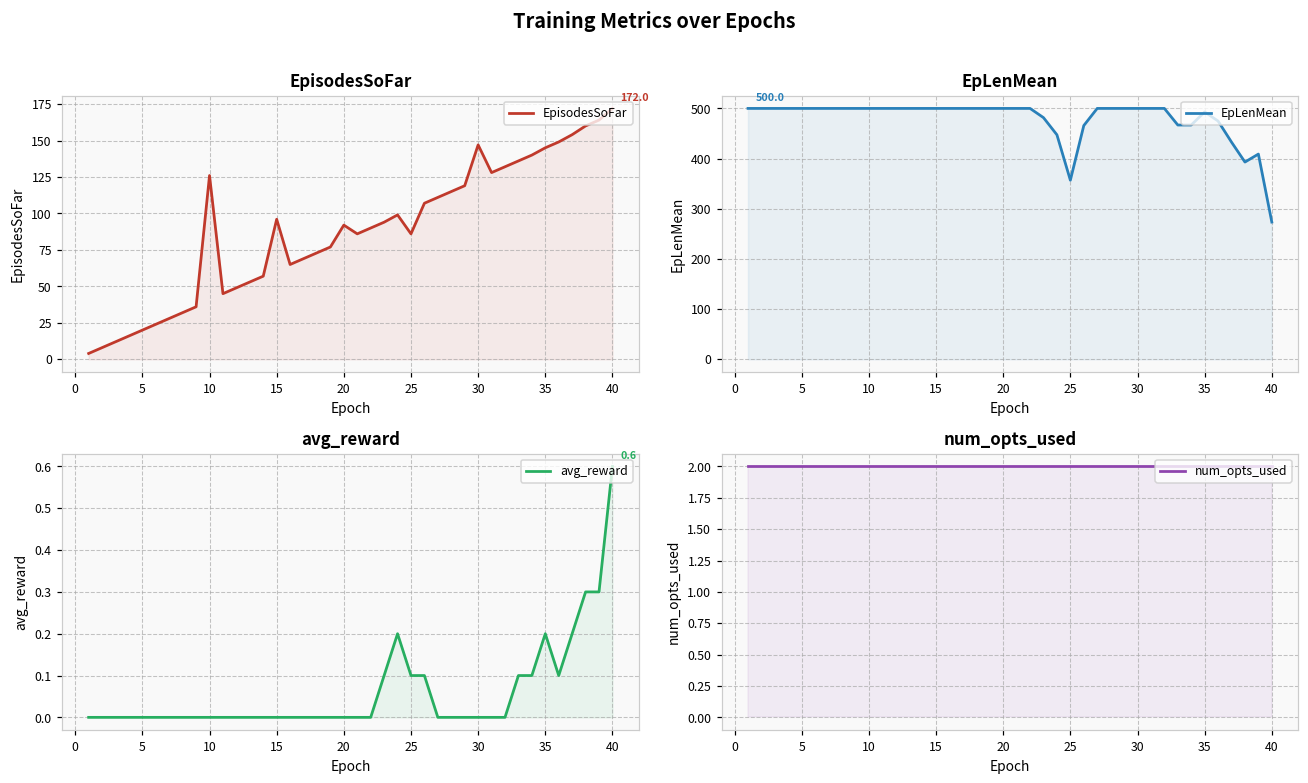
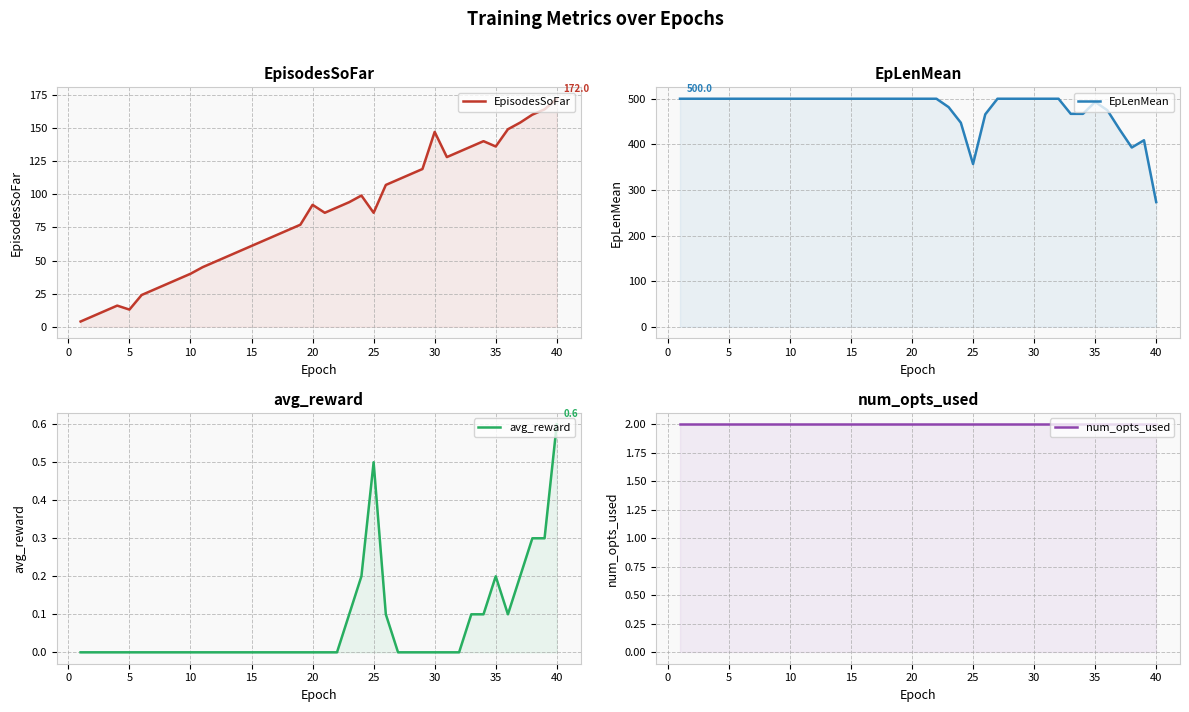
  {
    "EpisodesSoFar": {
-     "5": 20,
-     "10": 126,
-     "15": 96,
+     "5": 13,
+     "10": 40,
+     "15": 61,
      "20": 92,
      "25": 86,
      "30": 147,
-     "35": 145
+     "35": 136
    },
    "EpLenMean": {
      "10": 500,
      "15": 500,
      "20": 500,
      "25": 360,
      "30": 500,
      "40": 270
    },
    "avg_reward": {
      "5": 0.0,
      "10": 0.0,
      "15": 0.0,
      "20": 0.0,
-     "25": 0.1,
+     "25": 0.5,
      "30": 0.0,
      "35": 0.2
    },
    "num_opts_used": {
      "5": 2.00,
      "10": 2.00,
      "15": 2.00,
      "20": 2.00,
      "25": 2.00,
      "30": 2.00
    }
  }
